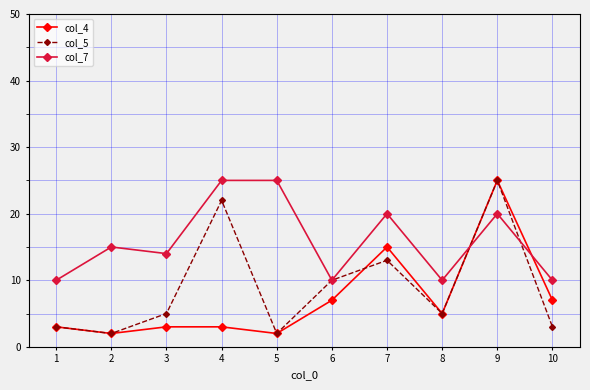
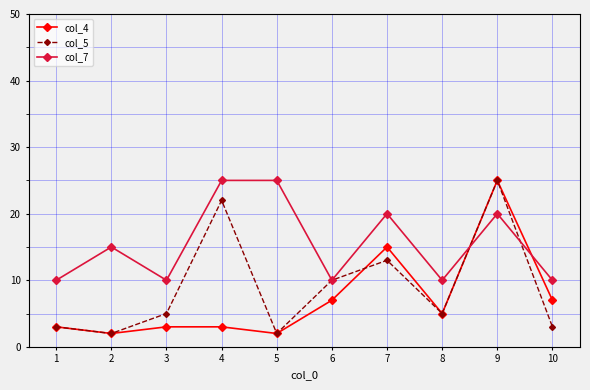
  {
    "col_4": {
      "3": 3,
      "4": 3,
      "6": 7,
      "7": 15,
      "10": 7
    },
    "col_5": {
      "3": 5,
      "4": 22,
      "7": 13,
      "10": 3
    },
    "col_7": {
      "1": 10,
      "2": 15,
-     "3": 14,
+     "3": 10,
      "4": 25,
      "5": 25,
      "7": 20,
      "8": 10,
      "9": 20,
      "10": 10
    }
  }
